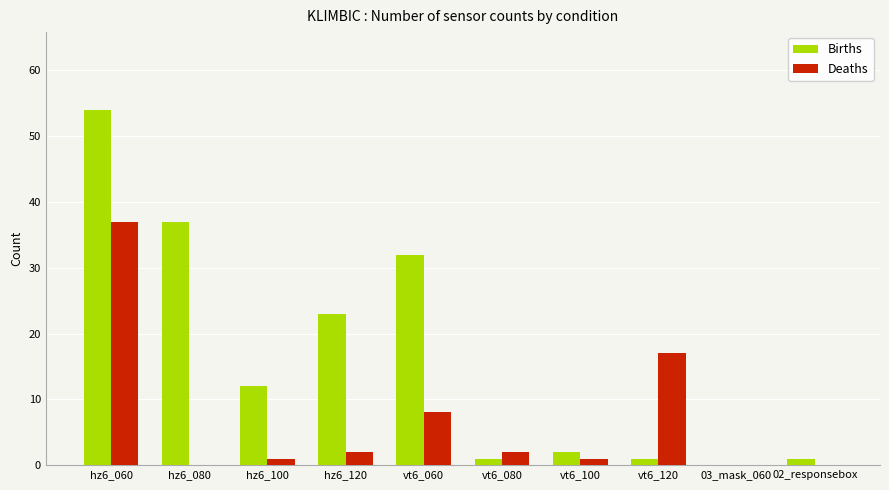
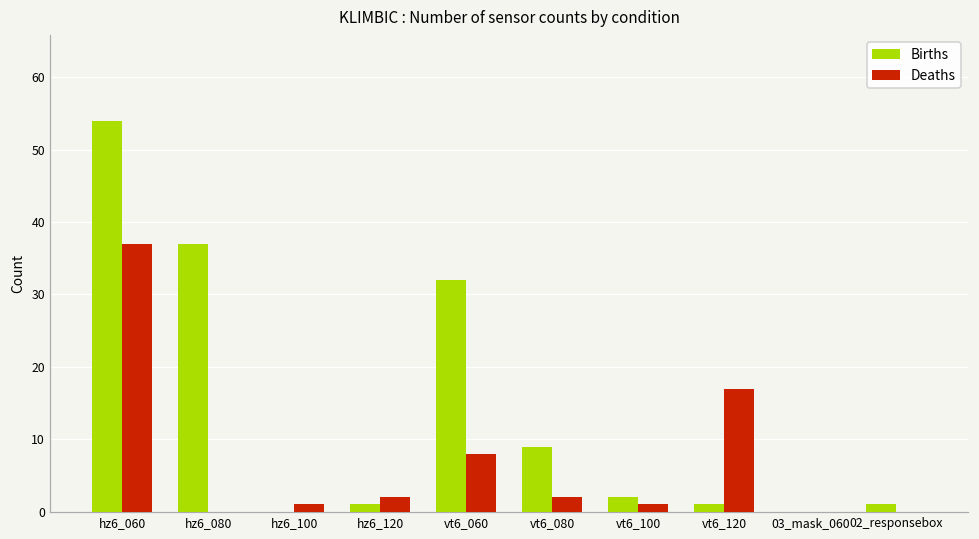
  {
    "Births": {
      "hz6_060": 54,
      "hz6_080": 37,
-     "hz6_100": 12,
-     "hz6_120": 23,
+     "hz6_100": 0,
+     "hz6_120": 1,
      "vt6_060": 32,
-     "vt6_080": 1,
+     "vt6_080": 9,
      "vt6_100": 2,
      "vt6_120": 1,
      "03_mask_060": 0,
      "02_responsebox": 1
    },
    "Deaths": {
      "hz6_060": 37,
      "hz6_080": 0,
      "hz6_100": 1,
      "hz6_120": 2,
      "vt6_060": 8,
      "vt6_080": 2,
      "vt6_100": 1,
      "vt6_120": 17,
      "03_mask_060": 0,
      "02_responsebox": 0
    }
  }
